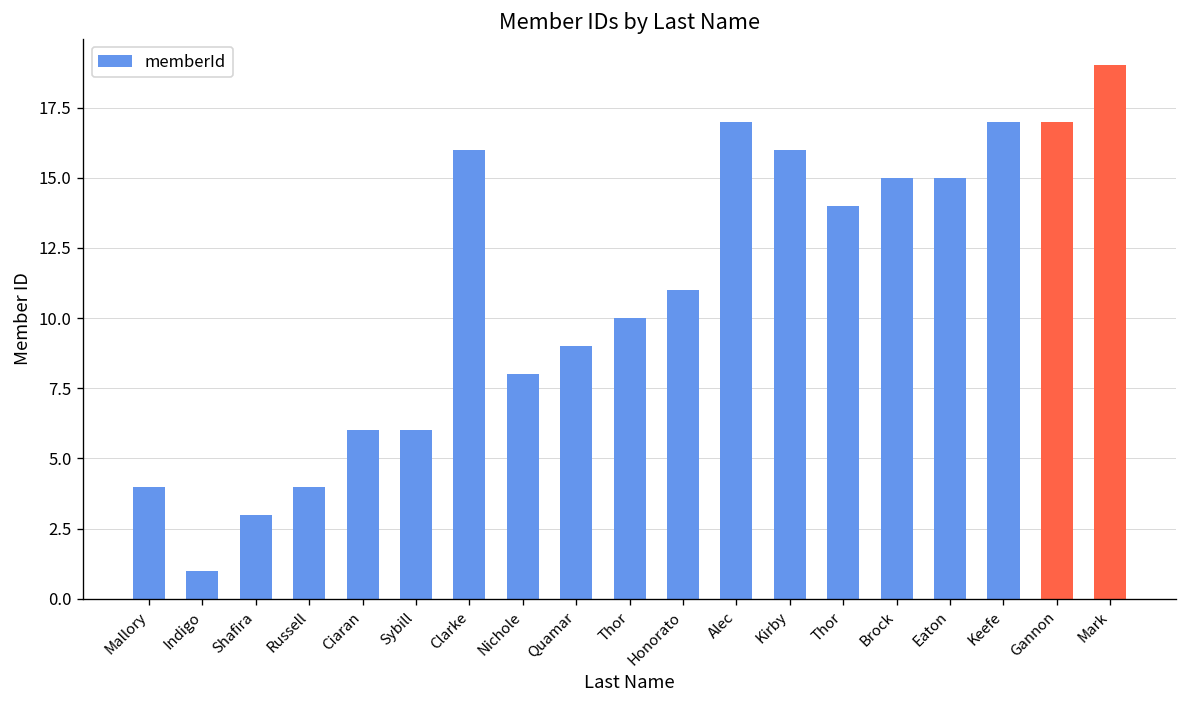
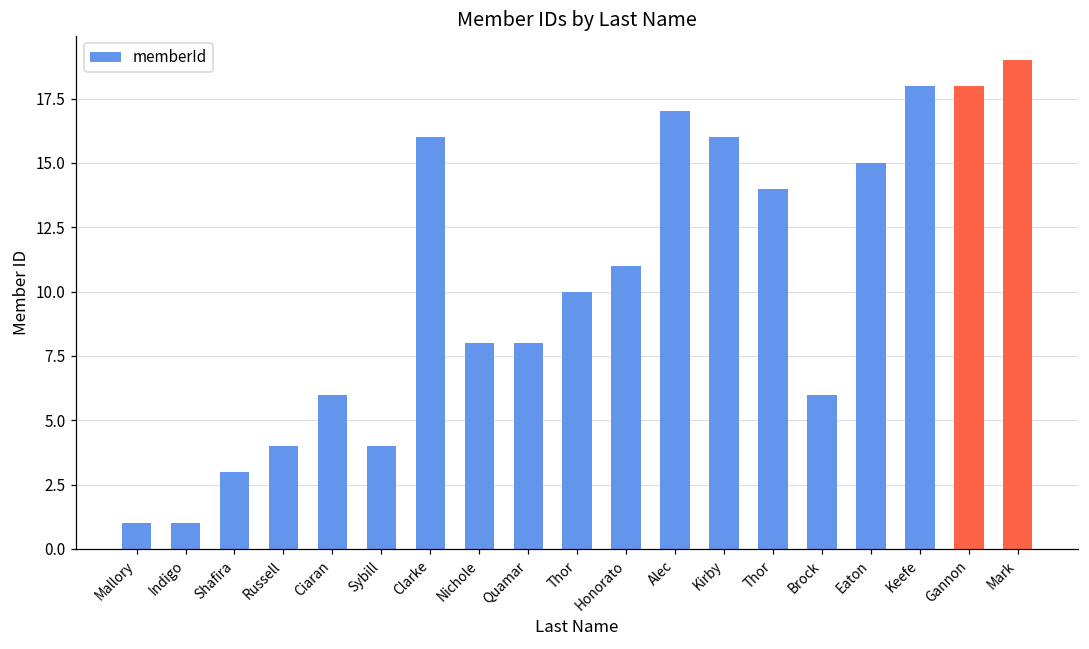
  {
-   "Mallory": 4,
+   "Mallory": 1,
    "Indigo": 1,
    "Shafira": 3,
    "Russell": 4,
    "Ciaran": 6,
-   "Sybill": 6,
+   "Sybill": 4,
    "Clarke": 16,
    "Nichole": 8,
-   "Quamar": 9,
+   "Quamar": 8,
    "Honorato": 11,
    "Alec": 17,
    "Kirby": 16,
-   "Brock": 15,
+   "Brock": 6,
    "Eaton": 15,
-   "Keefe": 17,
-   "Gannon": 17,
+   "Keefe": 18,
+   "Gannon": 18,
    "Mark": 19
  }
